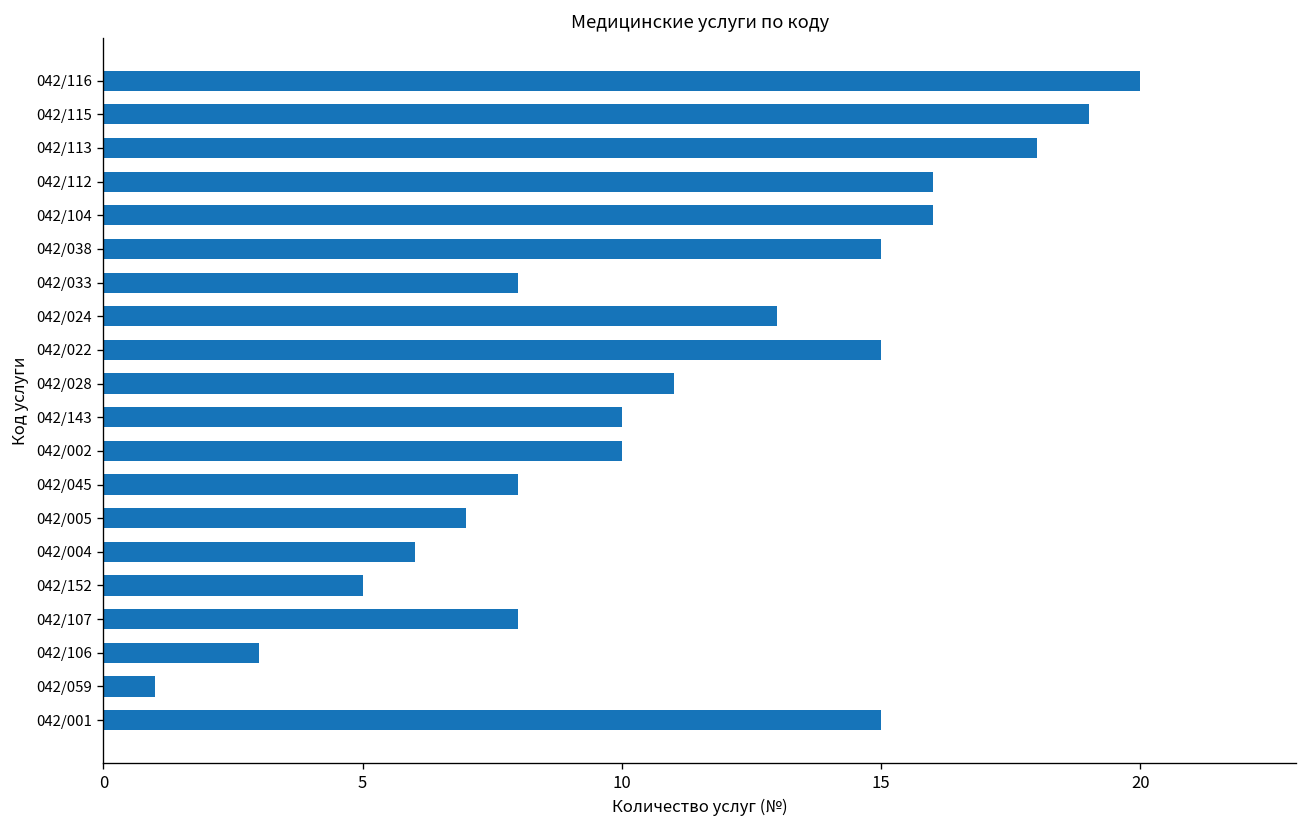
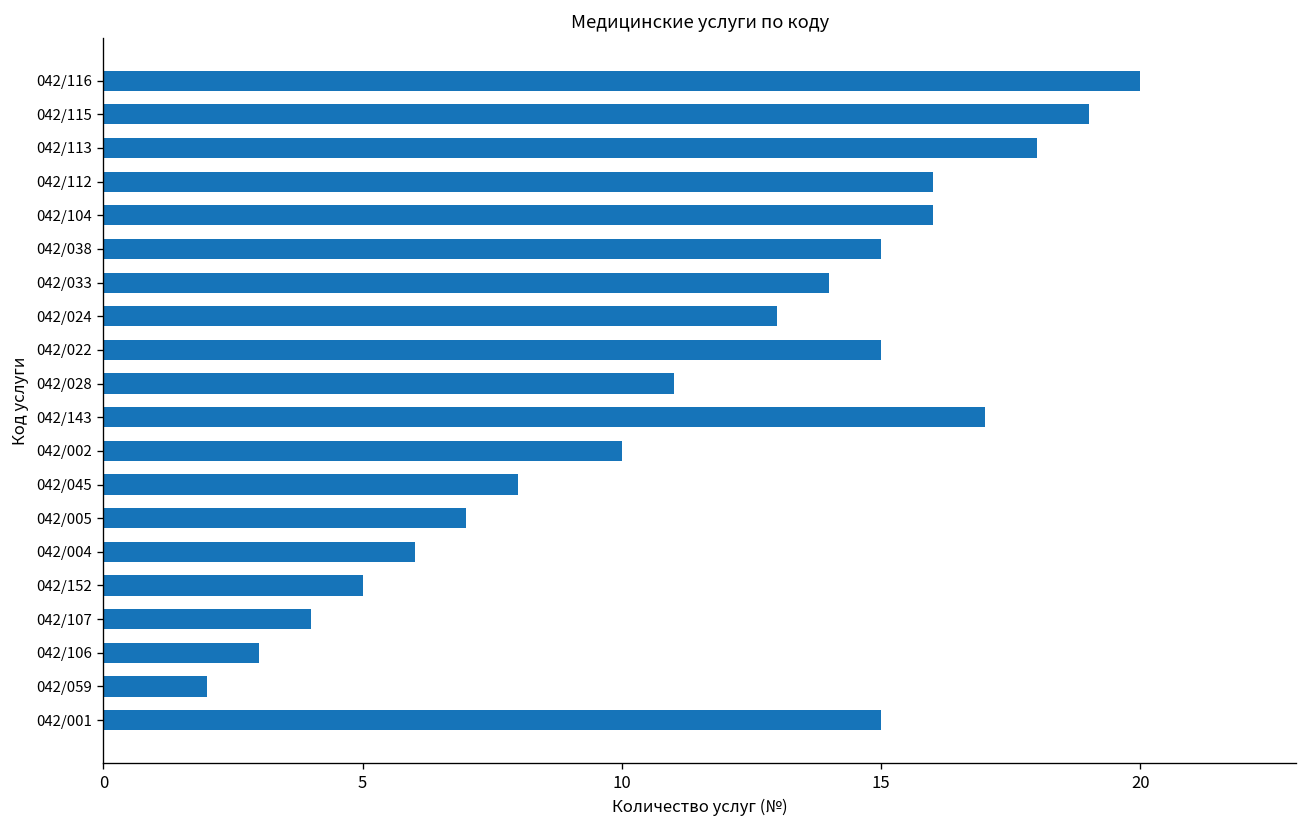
  {
    "042/116": 20,
    "042/115": 19,
    "042/113": 18,
    "042/112": 16,
    "042/104": 16,
    "042/038": 15,
-   "042/033": 8,
+   "042/033": 14,
    "042/024": 13,
    "042/022": 15,
    "042/028": 11,
-   "042/143": 10,
+   "042/143": 17,
    "042/002": 10,
    "042/045": 8,
    "042/005": 7,
    "042/004": 6,
    "042/152": 5,
-   "042/107": 8,
+   "042/107": 4,
    "042/106": 3,
-   "042/059": 1,
+   "042/059": 2,
    "042/001": 15
  }
